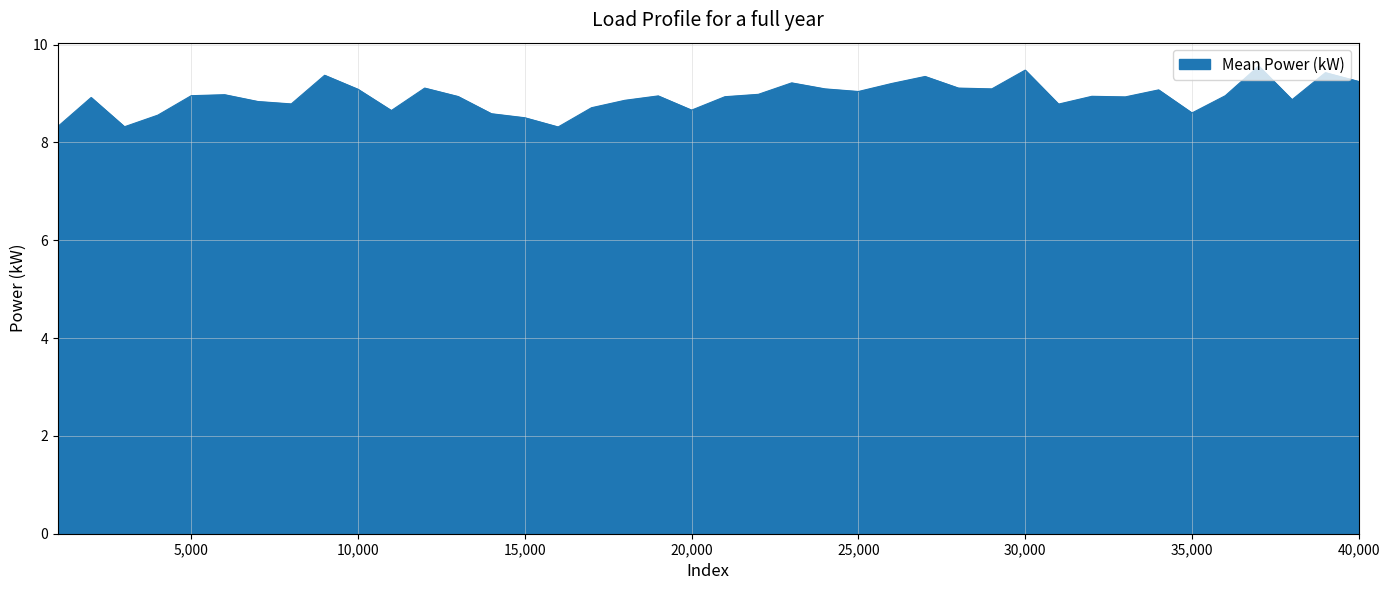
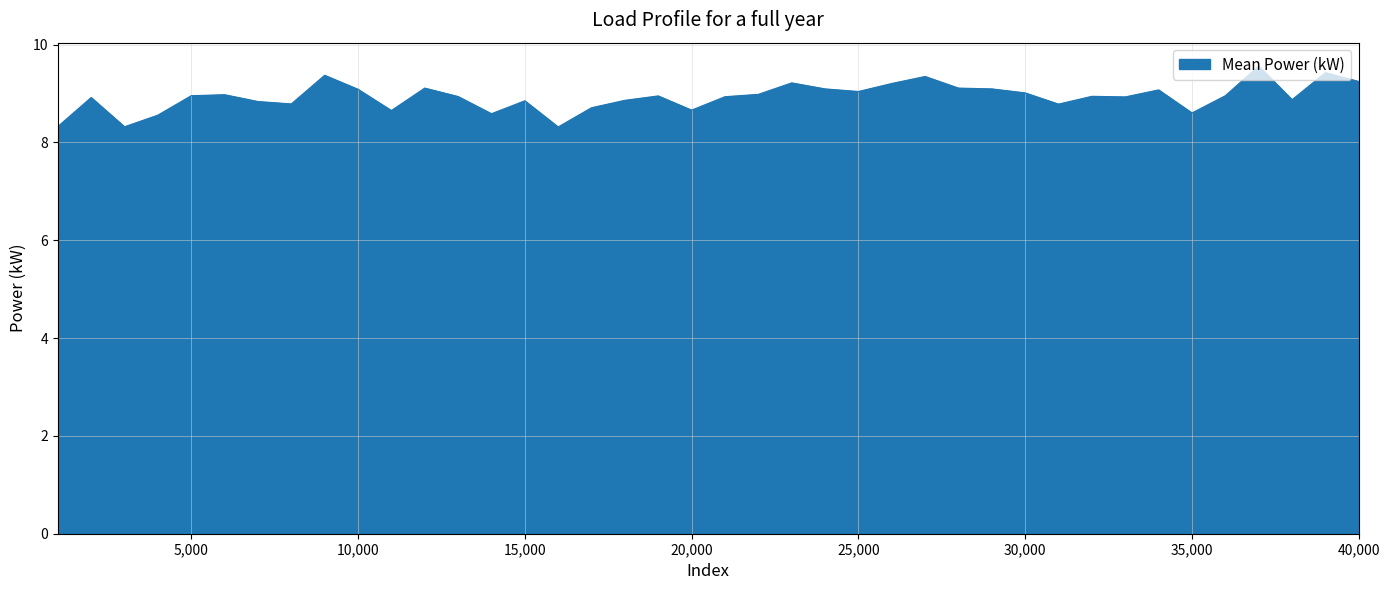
  {
    "5,000": 9.0,
    "10,000": 9.1,
-   "15,000": 8.5,
+   "15,000": 8.9,
    "20,000": 8.7,
    "25,000": 9.0,
-   "30,000": 9.5,
+   "30,000": 9.0,
    "35,000": 8.6,
    "40,000": 9.2
  }
